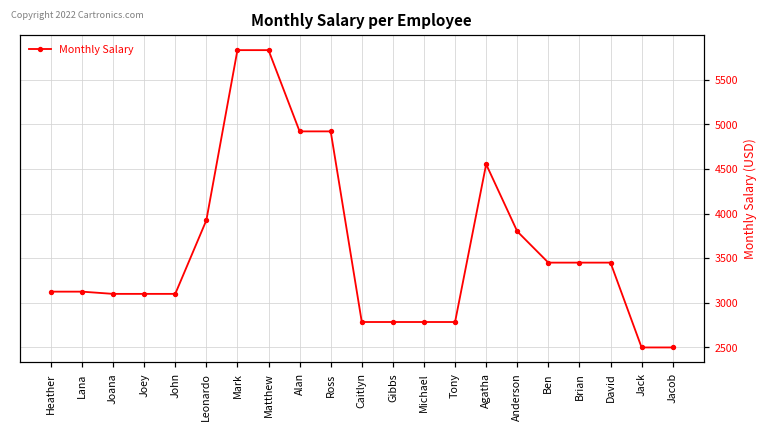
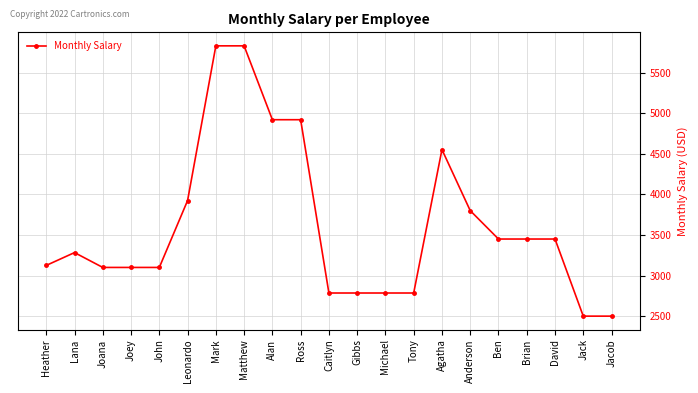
  {
    "Heather": 3100,
-   "Lana": 3100,
+   "Lana": 3300,
    "Joana": 3100,
    "Joey": 3100,
    "John": 3100,
    "Leonardo": 3900,
    "Mark": 5800,
    "Matthew": 5800,
    "Alan": 4900,
    "Ross": 4900,
    "Caitlyn": 2800,
    "Gibbs": 2800,
    "Michael": 2800,
    "Tony": 2800,
    "Agatha": 4600,
    "Anderson": 3800,
    "Ben": 3500,
    "Brian": 3500,
    "David": 3500,
    "Jack": 2500,
    "Jacob": 2500
  }
